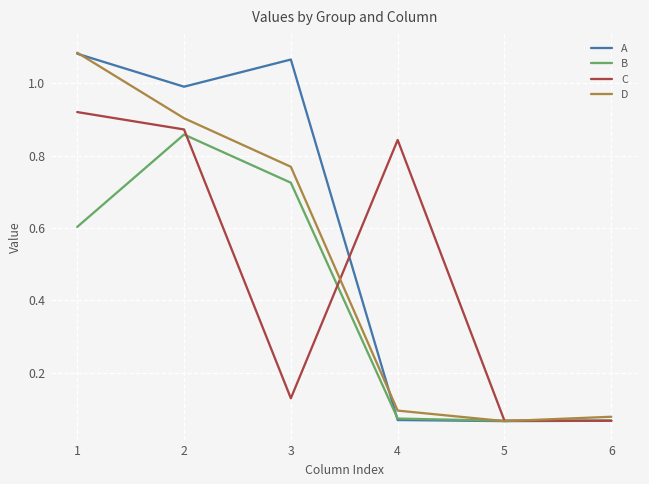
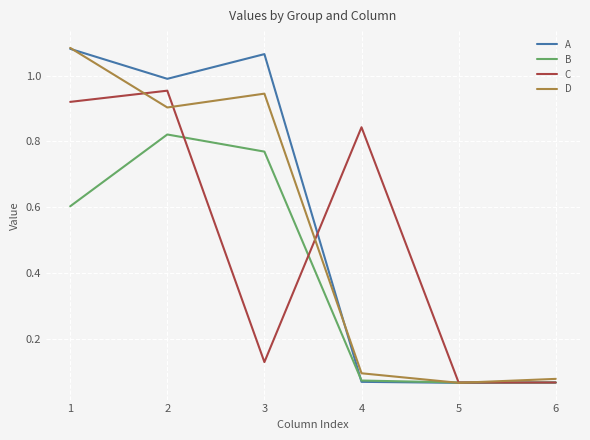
  {
    "A": {
      "2": 0.99,
      "3": 1.07
    },
    "B": {
      "1": 0.60,
-     "2": 0.86,
-     "3": 0.73
+     "2": 0.82,
+     "3": 0.77
    },
    "C": {
      "1": 0.92,
-     "2": 0.87,
+     "2": 0.95,
      "3": 0.13,
      "4": 0.84
    },
    "D": {
      "2": 0.90,
-     "3": 0.77,
+     "3": 0.95,
      "4": 0.10,
      "6": 0.08
    }
  }
